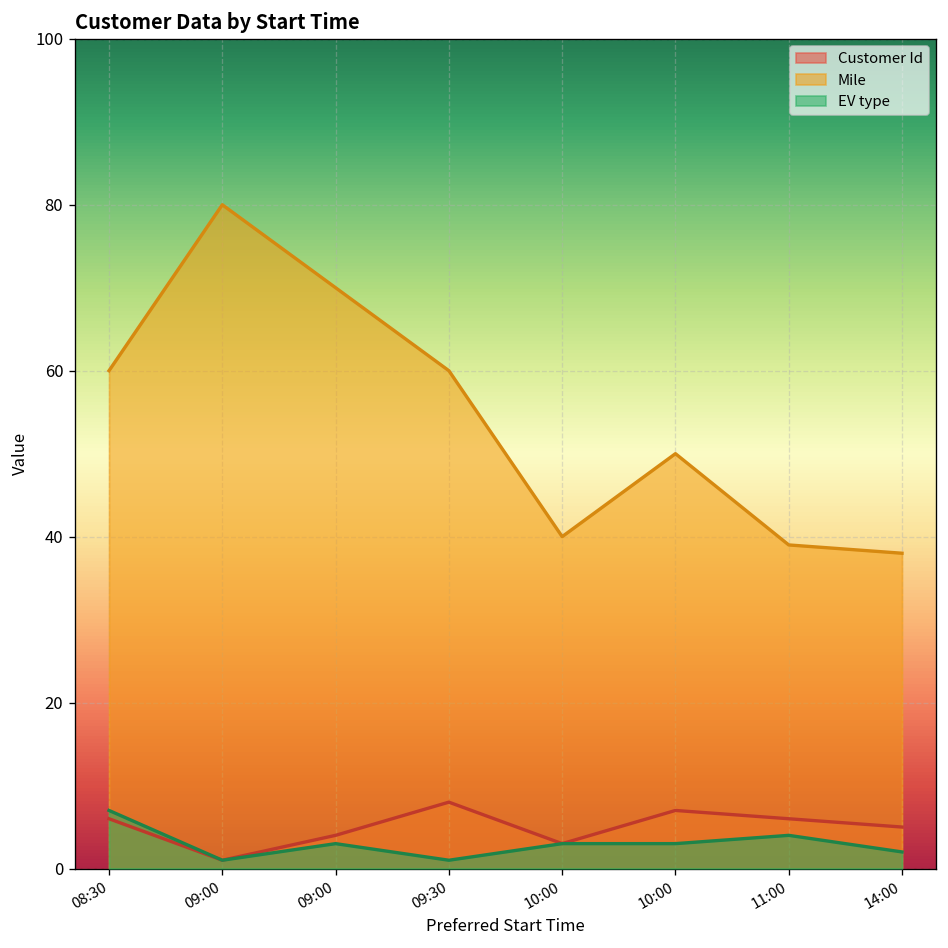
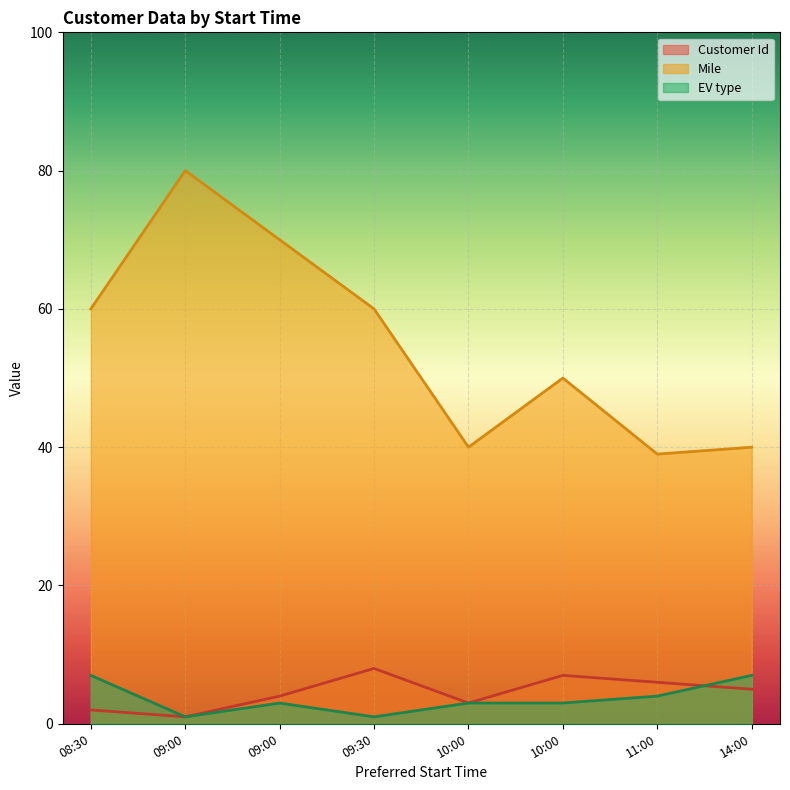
  {
    "Customer Id": {
-     "08:30": 6,
+     "08:30": 2,
      "09:30": 8,
      "11:00": 6,
      "14:00": 5
    },
    "Mile": {
      "08:30": 60,
      "09:30": 60,
      "11:00": 39,
-     "14:00": 38
+     "14:00": 40
    },
    "EV type": {
      "08:30": 7,
      "09:30": 1,
      "11:00": 4,
-     "14:00": 2
+     "14:00": 7
    }
  }
